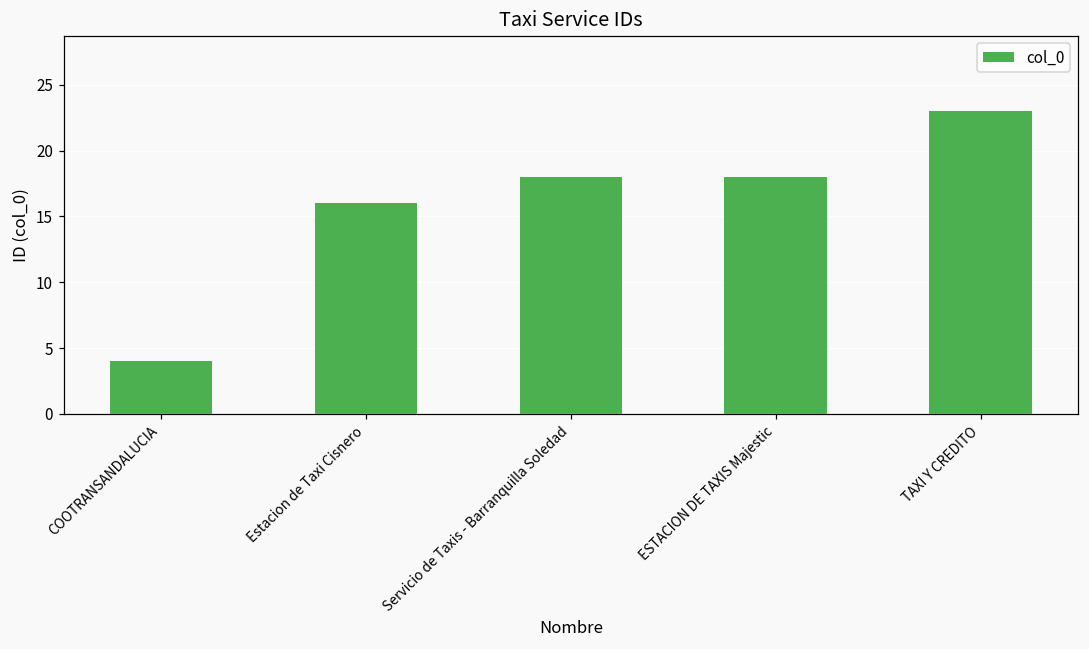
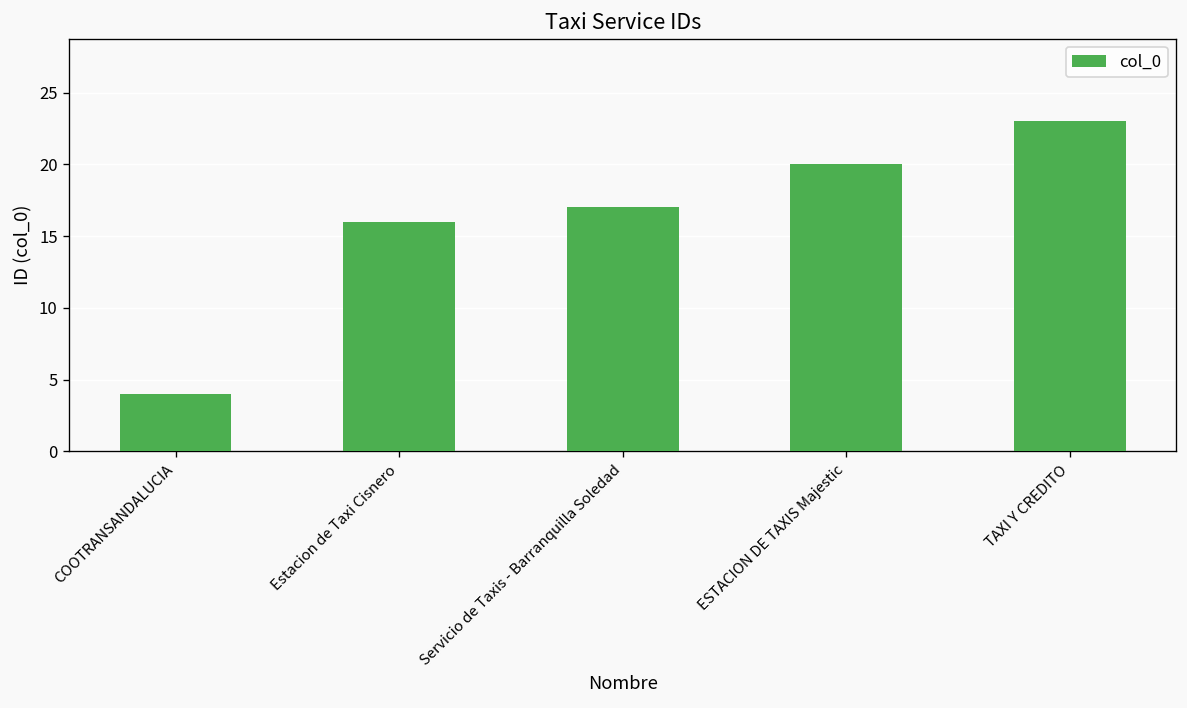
  {
    "COOTRANSANDALUCIA": 4,
    "Estacion de Taxi Cisnero": 16,
-   "Servicio de Taxis - Barranquilla Soledad": 18,
-   "ESTACION DE TAXIS Majestic": 18,
+   "Servicio de Taxis - Barranquilla Soledad": 17,
+   "ESTACION DE TAXIS Majestic": 20,
    "TAXI Y CREDITO": 23
  }
